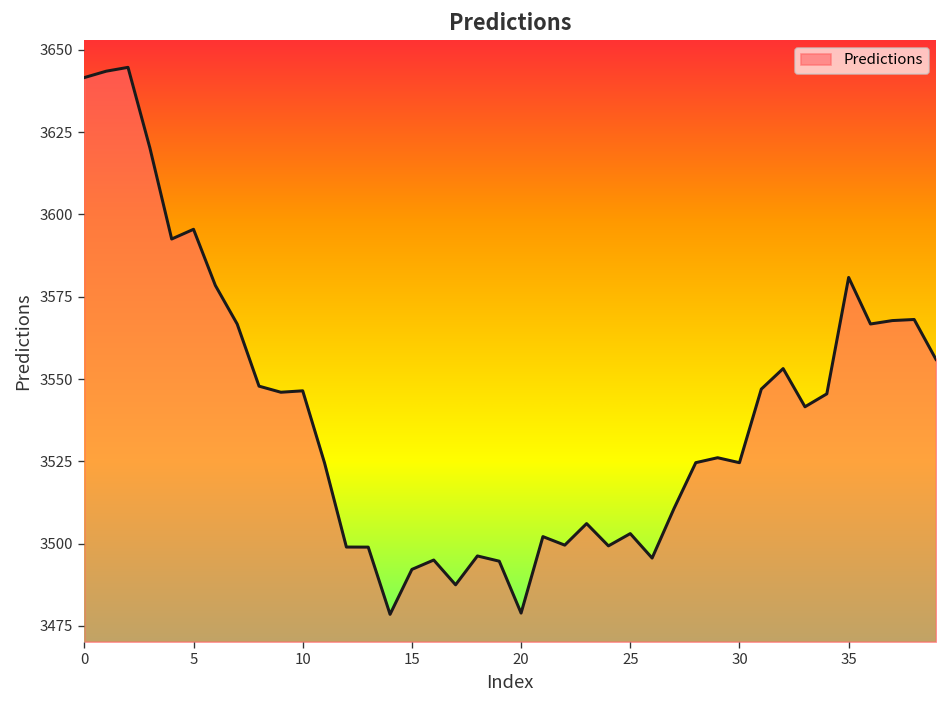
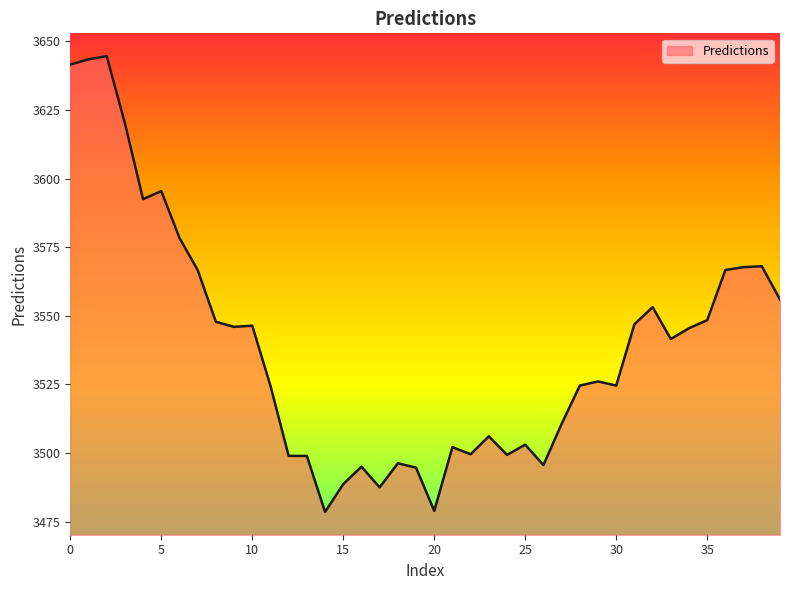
  {
    "0": 3642,
    "5": 3595,
    "10": 3546,
-   "15": 3492,
+   "15": 3489,
    "20": 3479,
    "25": 3503,
    "30": 3525,
-   "35": 3581
+   "35": 3548
  }
